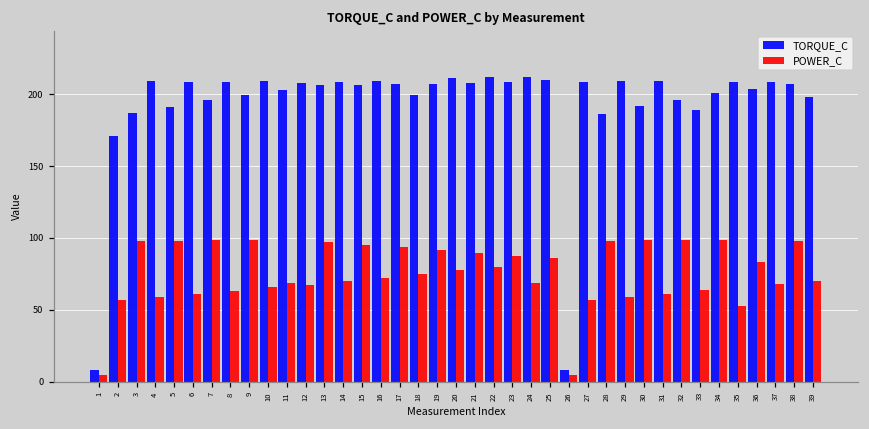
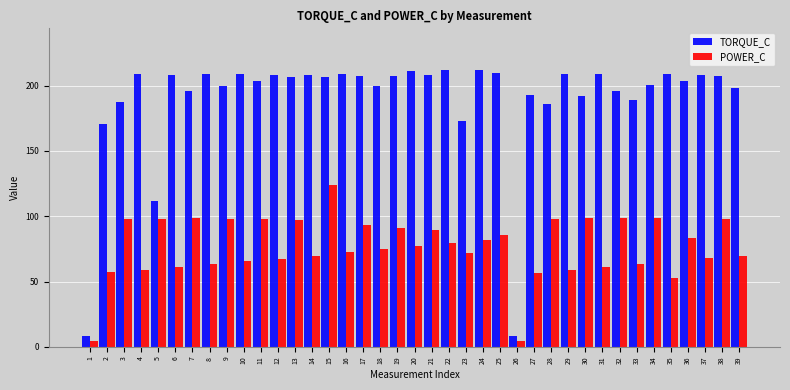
  {
    "TORQUE_C": {
      "1": 8,
      "2": 171,
      "3": 187,
      "4": 209,
-     "5": 191,
+     "5": 112,
      "6": 209,
      "7": 196,
      "8": 209,
      "9": 200,
      "10": 209,
      "11": 203,
      "12": 208,
      "13": 207,
      "14": 208,
      "15": 207,
      "16": 209,
      "17": 207,
      "18": 200,
      "19": 207,
      "20": 212,
      "21": 208,
      "22": 212,
-     "23": 209,
+     "23": 173,
      "24": 212,
      "25": 210,
      "26": 8,
-     "27": 209,
+     "27": 193,
      "28": 186,
      "29": 209,
      "30": 192,
      "31": 209,
      "32": 196,
      "33": 189,
      "34": 201,
      "35": 209,
      "36": 204,
      "37": 208,
      "38": 207,
      "39": 198
    },
    "POWER_C": {
      "1": 5,
      "2": 57,
      "3": 98,
      "4": 59,
      "5": 98,
      "6": 61,
      "7": 98,
      "8": 63,
      "9": 98,
      "10": 66,
-     "11": 69,
+     "11": 98,
      "12": 68,
      "13": 97,
      "14": 70,
-     "15": 95,
+     "15": 124,
      "16": 72,
      "17": 93,
      "18": 75,
      "19": 91,
      "20": 78,
      "21": 89,
      "22": 80,
-     "23": 87,
-     "24": 69,
+     "23": 72,
+     "24": 82,
      "25": 86,
      "26": 5,
      "27": 57,
      "28": 98,
      "29": 59,
      "30": 99,
      "31": 61,
      "32": 99,
      "33": 64,
      "34": 99,
      "35": 53,
      "36": 84,
      "37": 68,
      "38": 98,
      "39": 70
    }
  }
